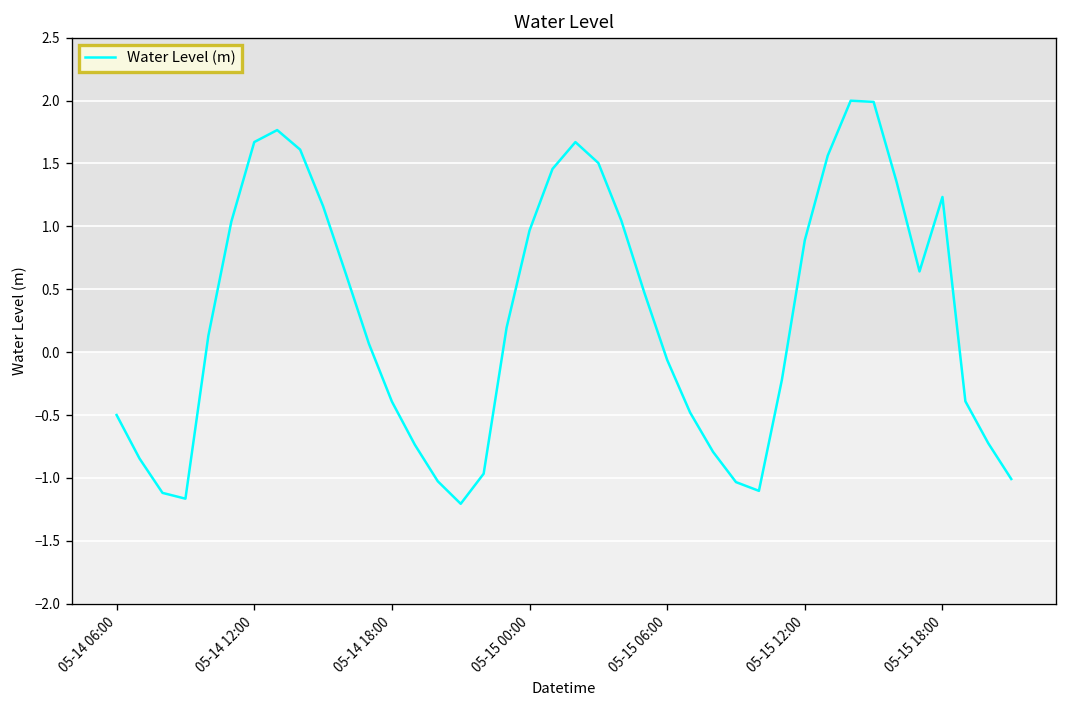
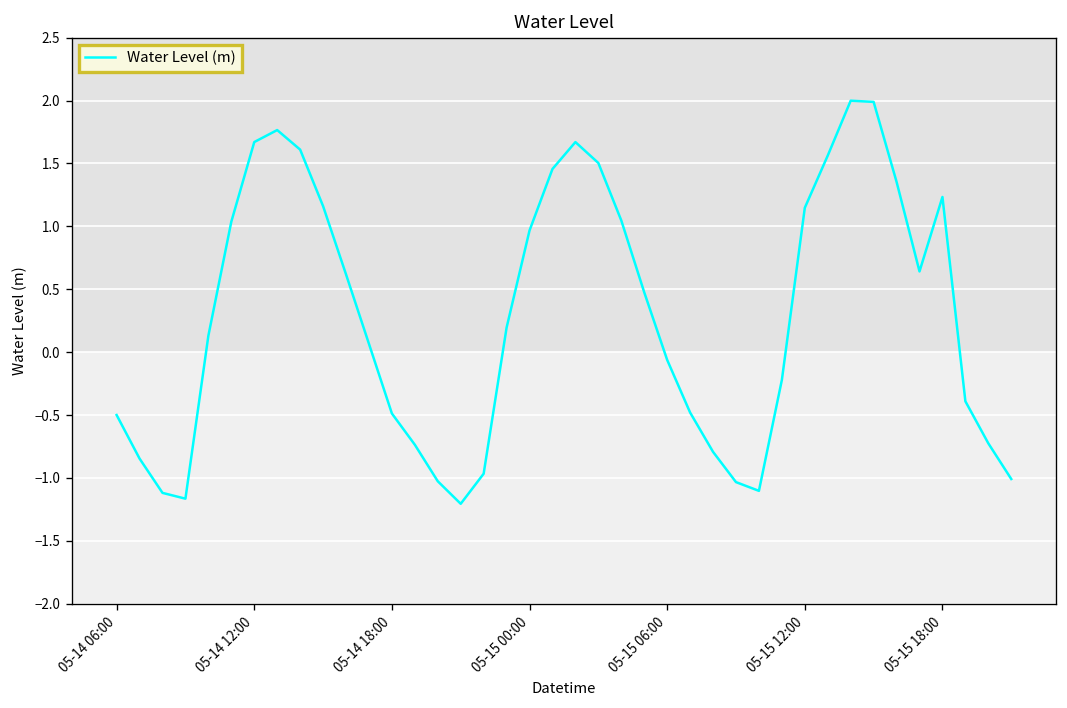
  {
    "05-14 06:00": -0.50,
    "05-14 12:00": 1.67,
-   "05-14 18:00": -0.39,
+   "05-14 18:00": -0.49,
    "05-15 00:00": 0.97,
    "05-15 06:00": -0.06,
-   "05-15 12:00": 0.89,
+   "05-15 12:00": 1.15,
    "05-15 18:00": 1.23
  }
